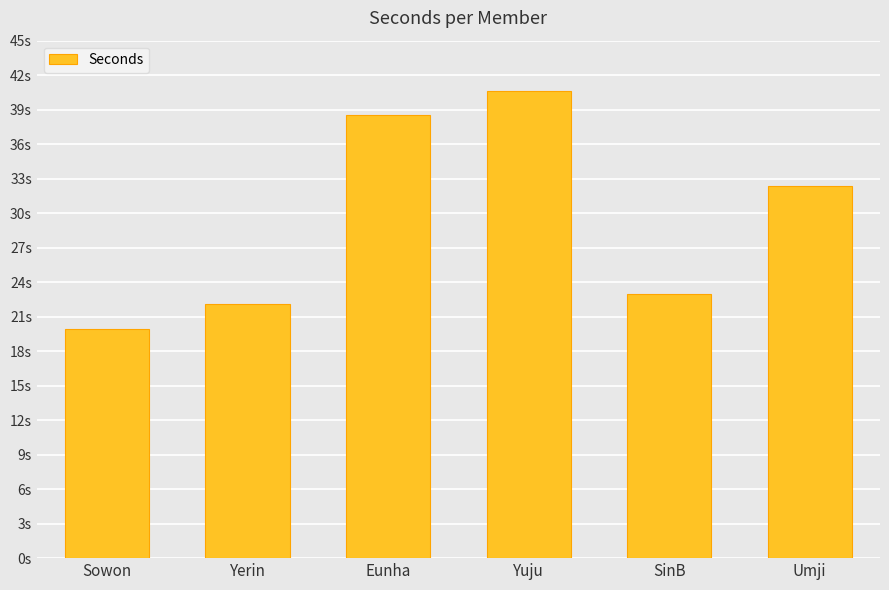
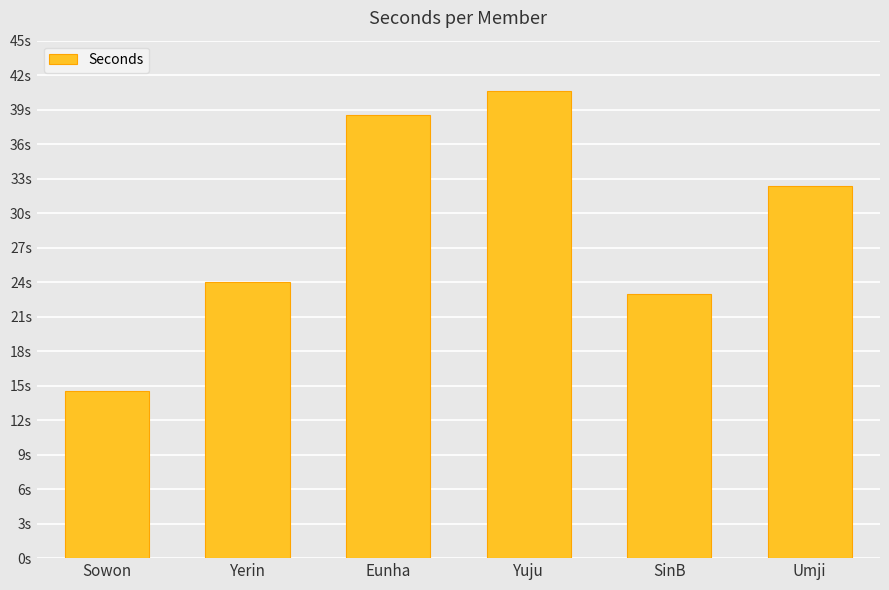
  {
-   "Sowon": "19.9s",
-   "Yerin": "22.1s",
+   "Sowon": "14.5s",
+   "Yerin": "24.0s",
    "Eunha": "38.5s",
    "Yuju": "40.6s",
    "SinB": "23.0s",
    "Umji": "32.4s"
  }
